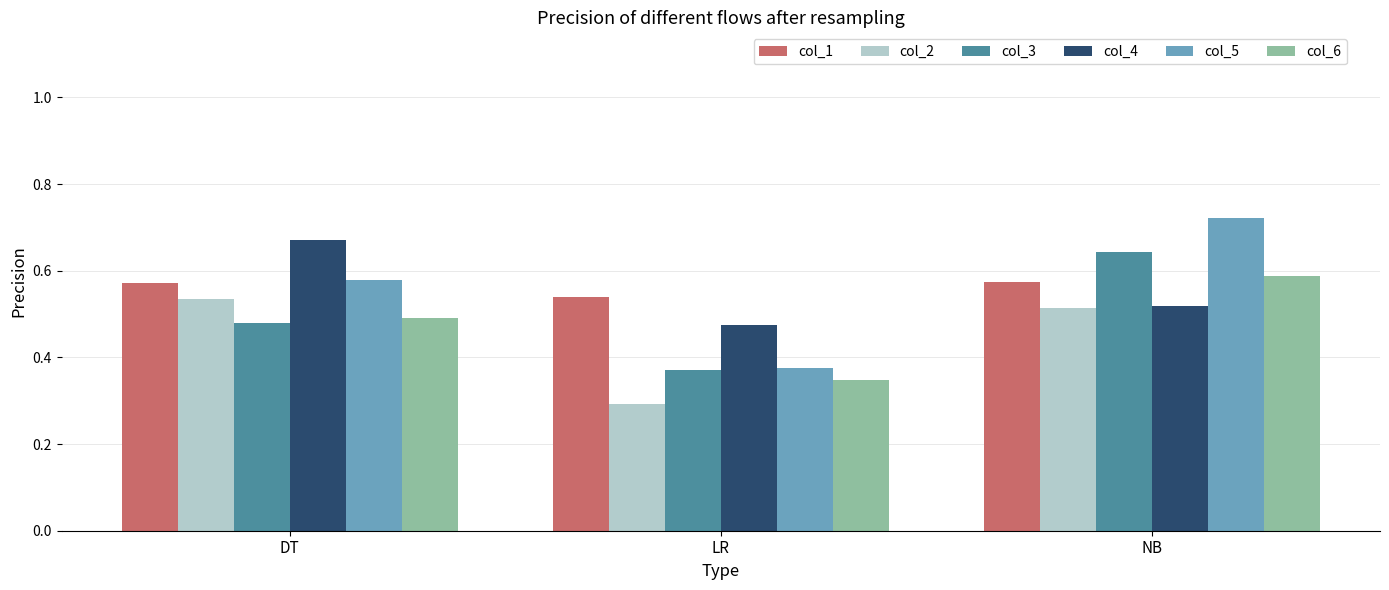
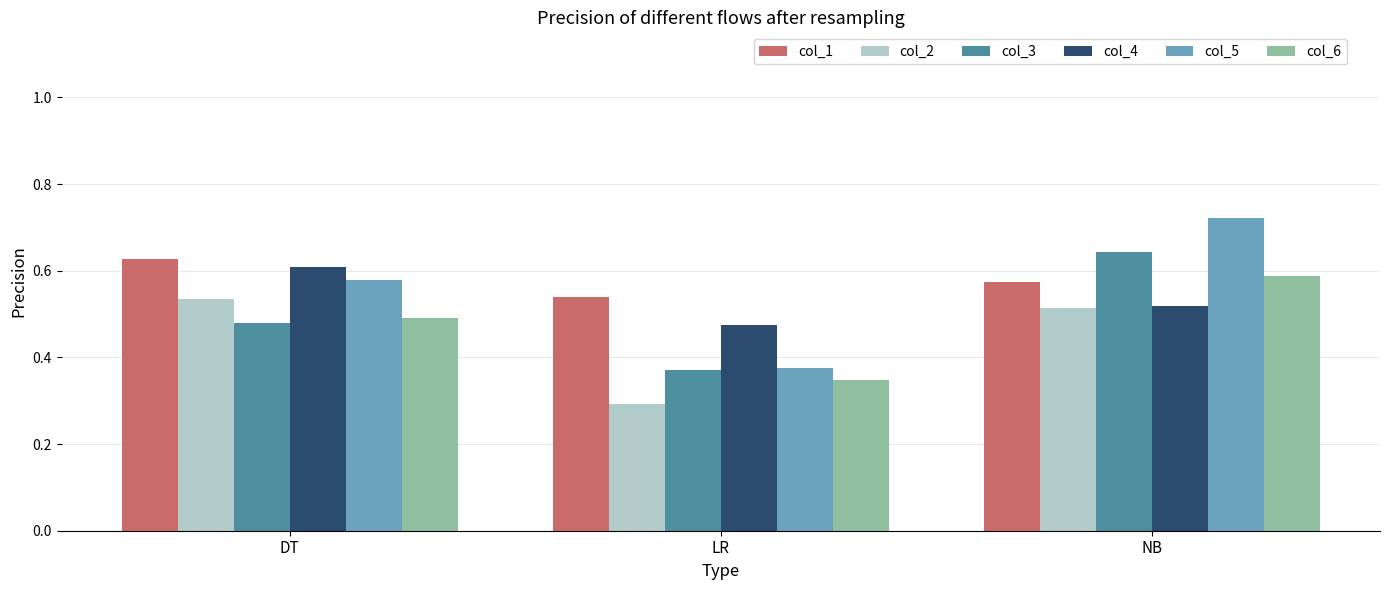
  {
    "col_1": {
-     "DT": 0.57,
+     "DT": 0.63,
      "LR": 0.54,
      "NB": 0.57
    },
    "col_4": {
-     "DT": 0.67,
+     "DT": 0.61,
      "LR": 0.47,
      "NB": 0.52
    }
  }
